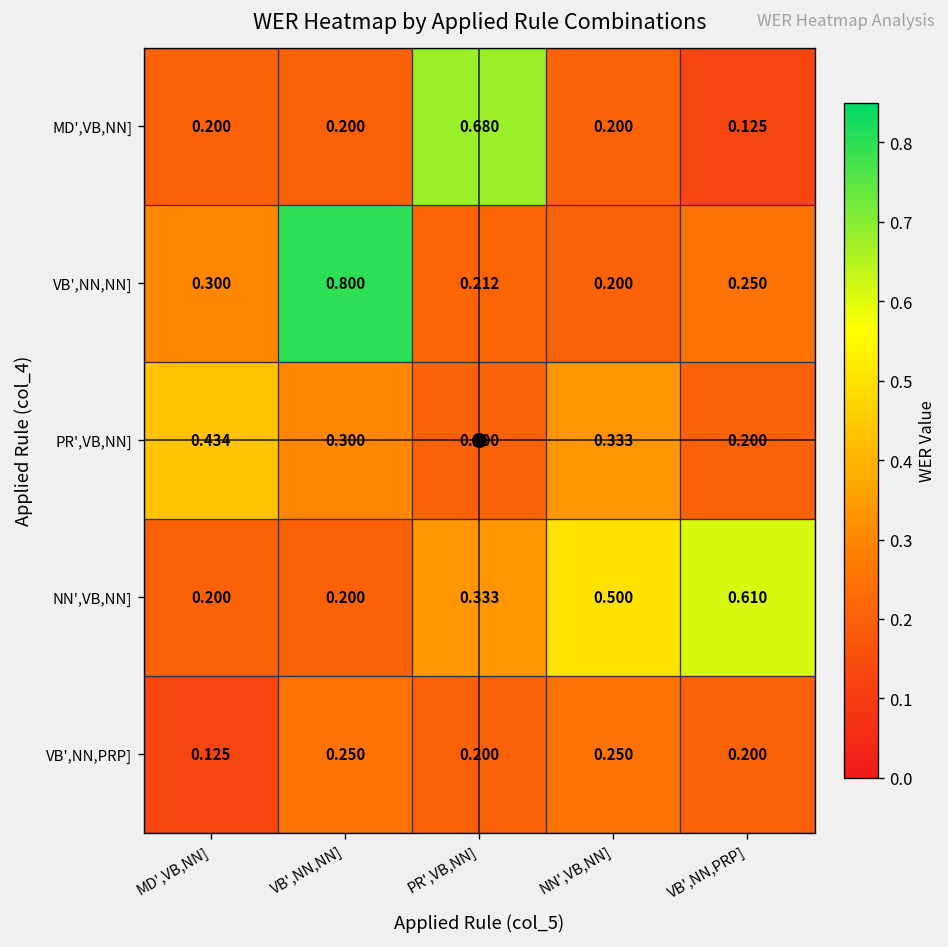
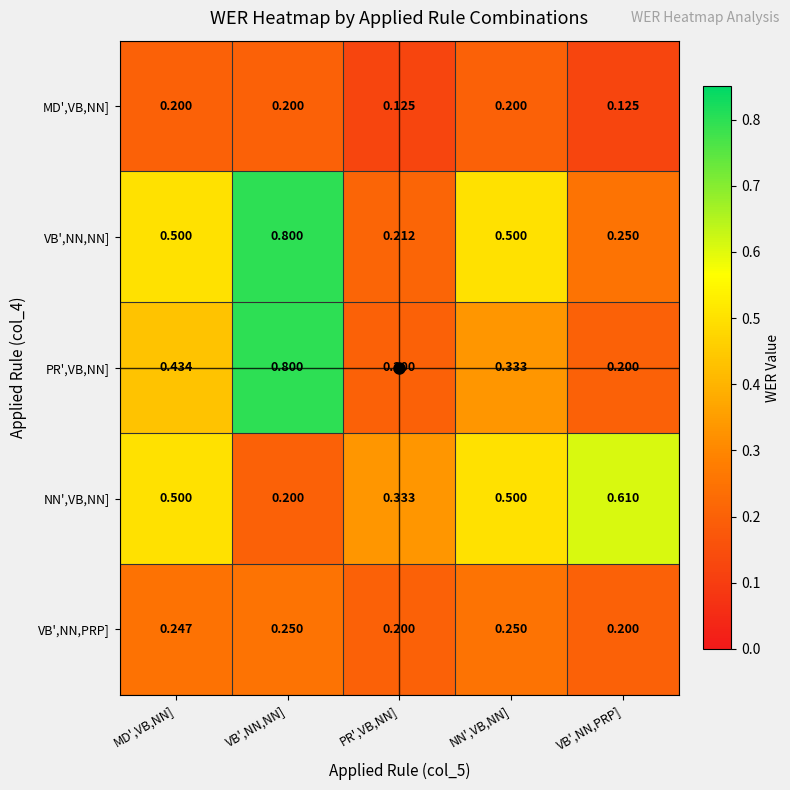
  {
    "MD',VB,NN]": {
      "MD',VB,NN]": 0.200,
      "VB',NN,NN]": 0.200,
-     "PR',VB,NN]": 0.680,
+     "PR',VB,NN]": 0.125,
      "NN',VB,NN]": 0.200,
      "VB',NN,PRP]": 0.125
    },
    "VB',NN,NN]": {
-     "MD',VB,NN]": 0.300,
+     "MD',VB,NN]": 0.500,
      "VB',NN,NN]": 0.800,
      "PR',VB,NN]": 0.212,
-     "NN',VB,NN]": 0.200,
+     "NN',VB,NN]": 0.500,
      "VB',NN,PRP]": 0.250
    },
    "PR',VB,NN]": {
      "MD',VB,NN]": 0.434,
-     "VB',NN,NN]": 0.300,
+     "VB',NN,NN]": 0.800,
      "NN',VB,NN]": 0.333,
      "VB',NN,PRP]": 0.200
    },
    "NN',VB,NN]": {
-     "MD',VB,NN]": 0.200,
+     "MD',VB,NN]": 0.500,
      "VB',NN,NN]": 0.200,
      "PR',VB,NN]": 0.333,
      "NN',VB,NN]": 0.500,
      "VB',NN,PRP]": 0.610
    },
    "VB',NN,PRP]": {
-     "MD',VB,NN]": 0.125,
+     "MD',VB,NN]": 0.247,
      "VB',NN,NN]": 0.250,
      "PR',VB,NN]": 0.200,
      "NN',VB,NN]": 0.250,
      "VB',NN,PRP]": 0.200
    }
  }
